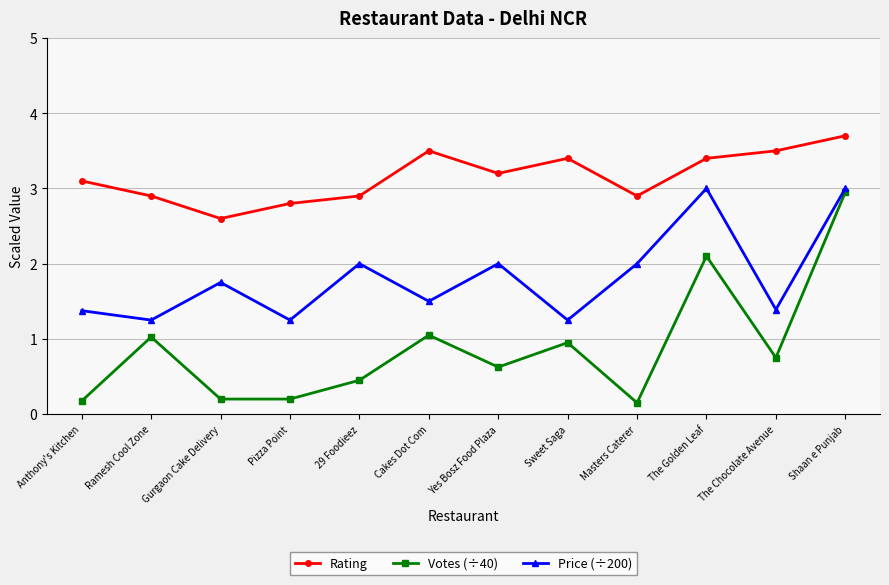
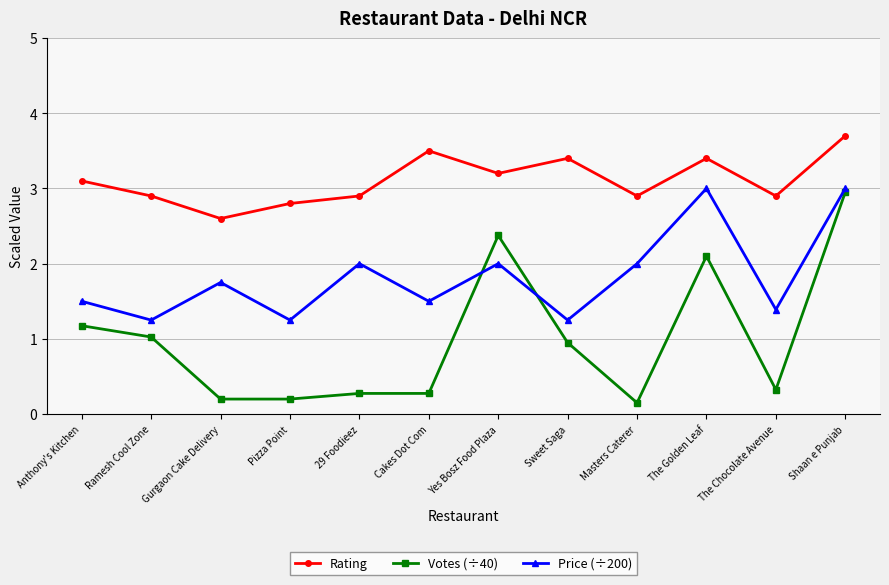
  {
    "Rating": {
      "Anthony's Kitchen": 3.1,
      "Ramesh Cool Zone": 2.9,
      "Gurgaon Cake Delivery": 2.6,
      "Pizza Point": 2.8,
      "29 Foodieez": 2.9,
      "Cakes Dot Com": 3.5,
      "Yes Bosz Food Plaza": 3.2,
      "Sweet Saga": 3.4,
      "Masters Caterer": 2.9,
      "The Golden Leaf": 3.4,
-     "The Chocolate Avenue": 3.5,
+     "The Chocolate Avenue": 2.9,
      "Shaan e Punjab": 3.7
    },
    "Votes (÷40)": {
-     "Anthony's Kitchen": 0.2,
+     "Anthony's Kitchen": 1.2,
      "Ramesh Cool Zone": 1.0,
      "Gurgaon Cake Delivery": 0.2,
      "Pizza Point": 0.2,
-     "29 Foodieez": 0.5,
-     "Cakes Dot Com": 1.1,
-     "Yes Bosz Food Plaza": 0.6,
+     "29 Foodieez": 0.3,
+     "Cakes Dot Com": 0.3,
+     "Yes Bosz Food Plaza": 2.4,
      "Sweet Saga": 1.0,
      "Masters Caterer": 0.2,
      "The Golden Leaf": 2.1,
-     "The Chocolate Avenue": 0.8,
+     "The Chocolate Avenue": 0.3,
      "Shaan e Punjab": 3.0
    },
    "Price (÷200)": {
-     "Anthony's Kitchen": 1.4,
+     "Anthony's Kitchen": 1.5,
      "Ramesh Cool Zone": 1.3,
      "Gurgaon Cake Delivery": 1.8,
      "Pizza Point": 1.3,
      "29 Foodieez": 2.0,
      "Cakes Dot Com": 1.5,
      "Yes Bosz Food Plaza": 2.0,
      "Sweet Saga": 1.3,
      "Masters Caterer": 2.0,
      "The Golden Leaf": 3.0,
      "The Chocolate Avenue": 1.4,
      "Shaan e Punjab": 3.0
    }
  }
